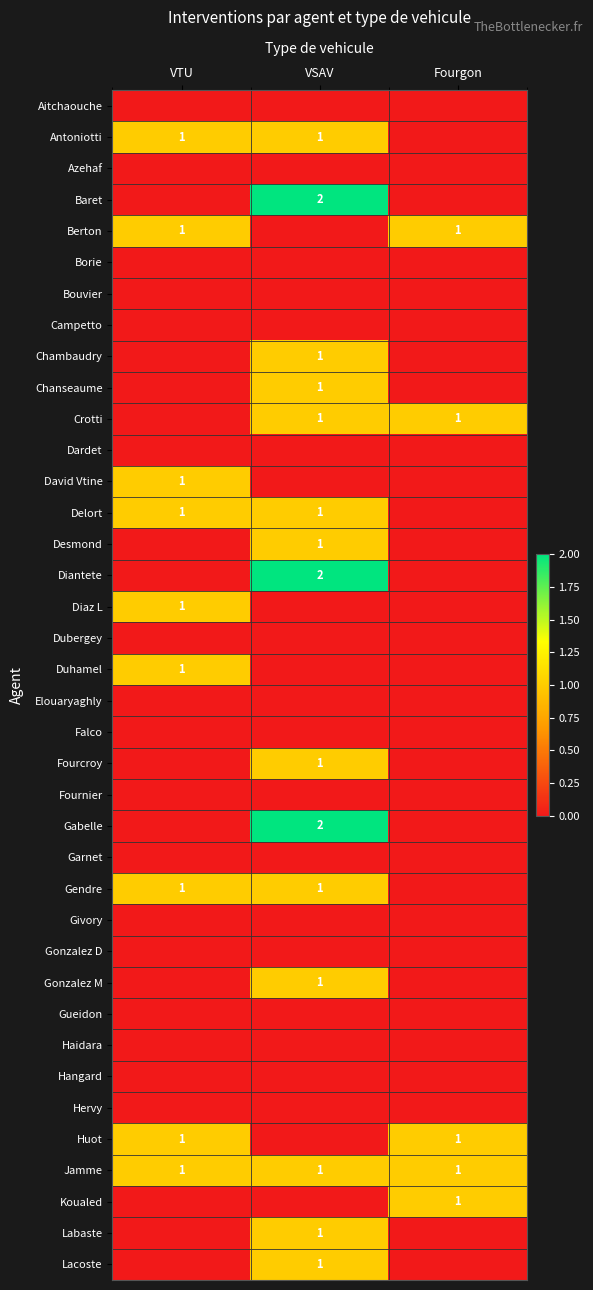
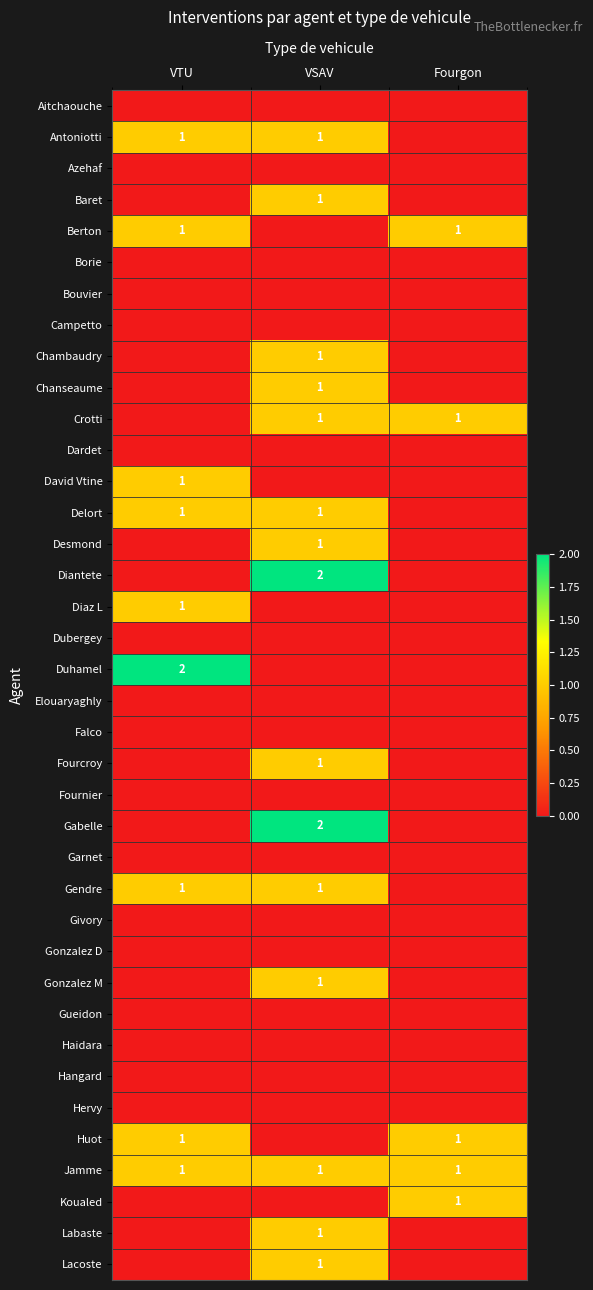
  {
    "Antoniotti": {
      "VTU": 1,
      "VSAV": 1
    },
    "Baret": {
-     "VSAV": 2
+     "VSAV": 1
    },
    "Berton": {
      "VTU": 1,
      "Fourgon": 1
    },
    "Chambaudry": {
      "VSAV": 1
    },
    "Chanseaume": {
      "VSAV": 1
    },
    "Crotti": {
      "VSAV": 1,
      "Fourgon": 1
    },
    "David Vtine": {
      "VTU": 1
    },
    "Delort": {
      "VTU": 1,
      "VSAV": 1
    },
    "Desmond": {
      "VSAV": 1
    },
    "Diantete": {
      "VSAV": 2
    },
    "Diaz L": {
      "VTU": 1
    },
    "Duhamel": {
-     "VTU": 1
+     "VTU": 2
    },
    "Fourcroy": {
      "VSAV": 1
    },
    "Gabelle": {
      "VSAV": 2
    },
    "Gendre": {
      "VTU": 1,
      "VSAV": 1
    },
    "Gonzalez M": {
      "VSAV": 1
    },
    "Huot": {
      "VTU": 1,
      "Fourgon": 1
    },
    "Jamme": {
      "VTU": 1,
      "VSAV": 1,
      "Fourgon": 1
    },
    "Koualed": {
      "Fourgon": 1
    },
    "Labaste": {
      "VSAV": 1
    },
    "Lacoste": {
      "VSAV": 1
    }
  }
